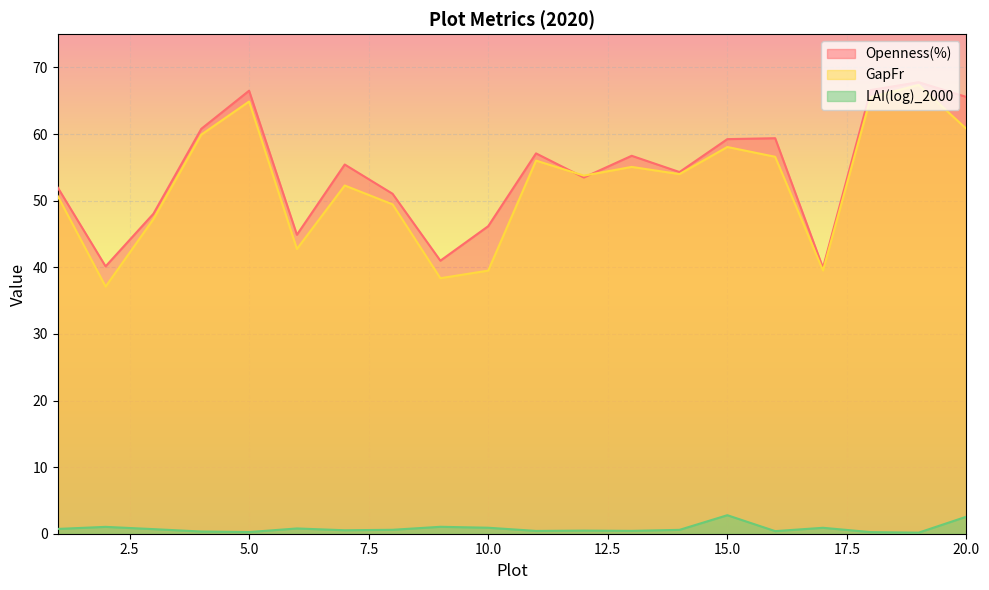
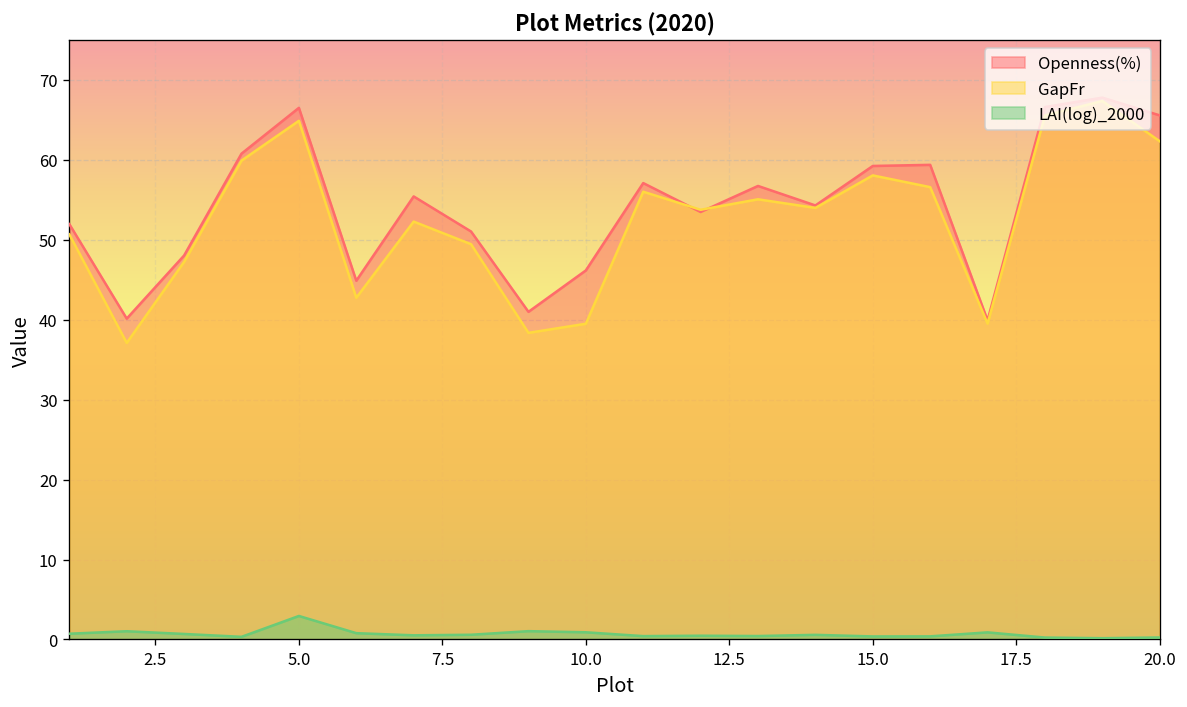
  {
    "Openness(%)": {
      "5.0": 67,
      "10.0": 46,
      "15.0": 59,
      "20.0": 66
    },
    "GapFr": {
      "5.0": 65,
      "10.0": 40,
      "15.0": 58,
-     "20.0": 61
+     "20.0": 62
    },
    "LAI(log)_2000": {
-     "5.0": 0,
+     "5.0": 3,
      "10.0": 1,
-     "15.0": 3,
-     "20.0": 3
+     "15.0": 0,
+     "20.0": 0
    }
  }
